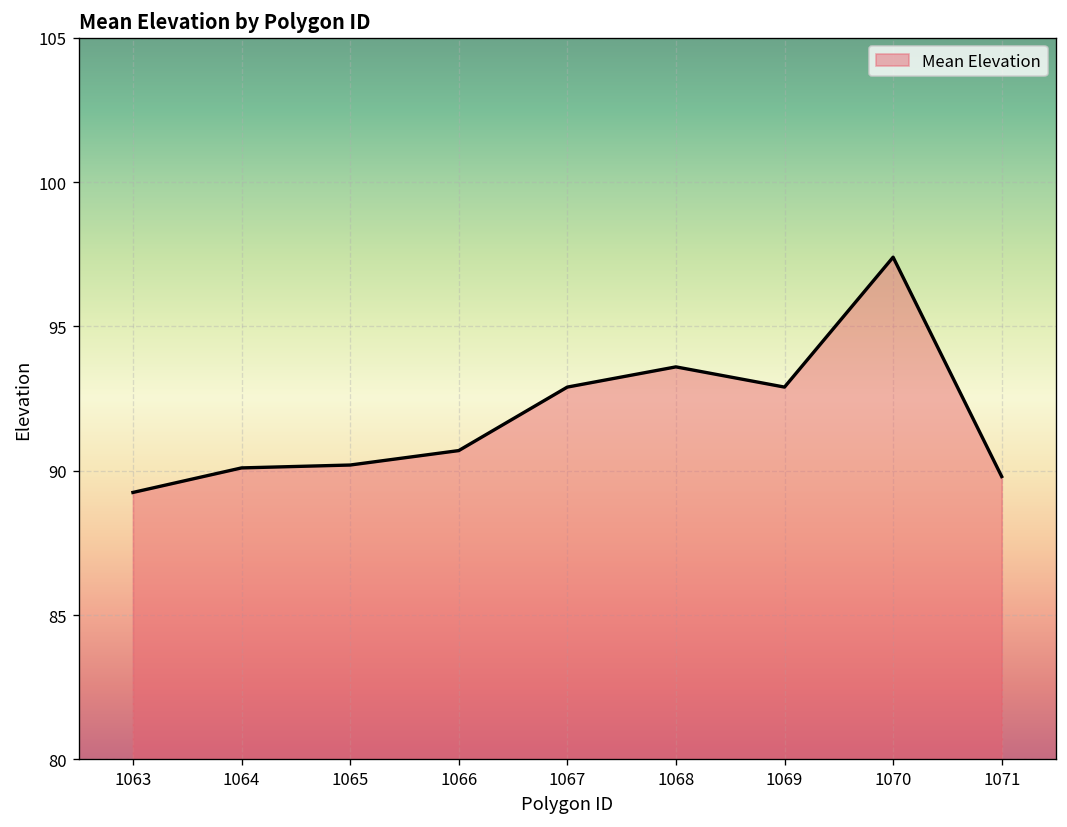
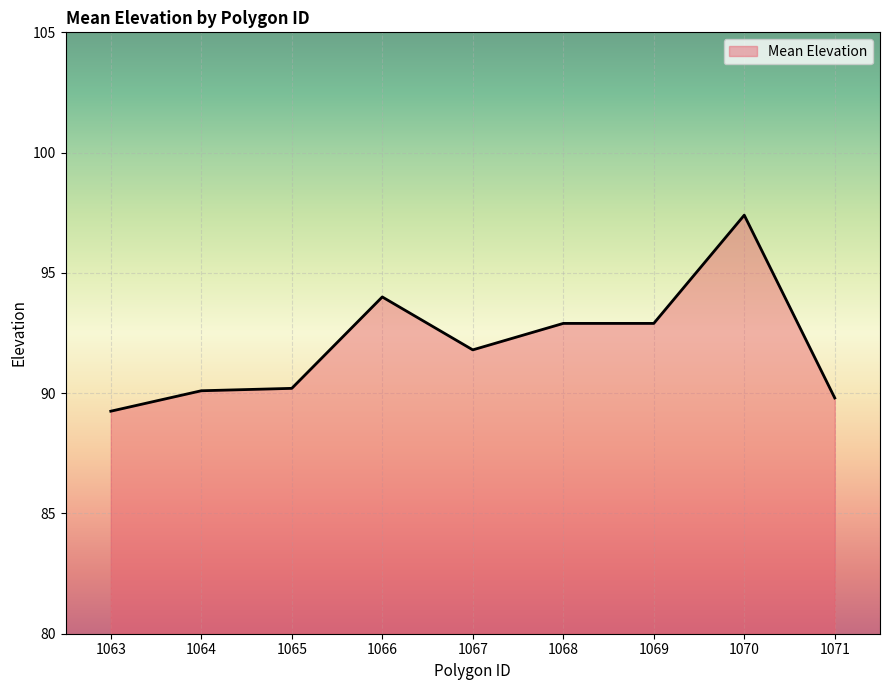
  {
    "1063": 89.3,
    "1064": 90.1,
    "1065": 90.2,
-   "1066": 90.7,
-   "1067": 92.9,
-   "1068": 93.6,
+   "1066": 94.0,
+   "1067": 91.8,
+   "1068": 92.9,
    "1069": 92.9,
    "1070": 97.4,
    "1071": 89.8
  }
